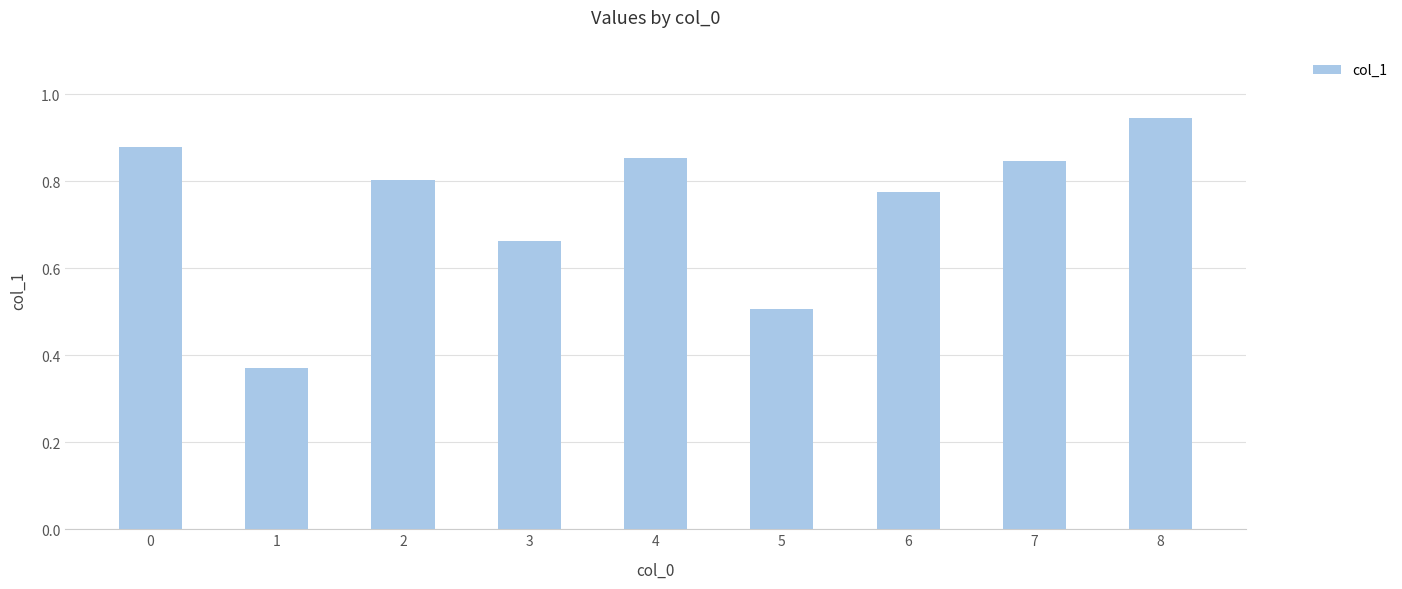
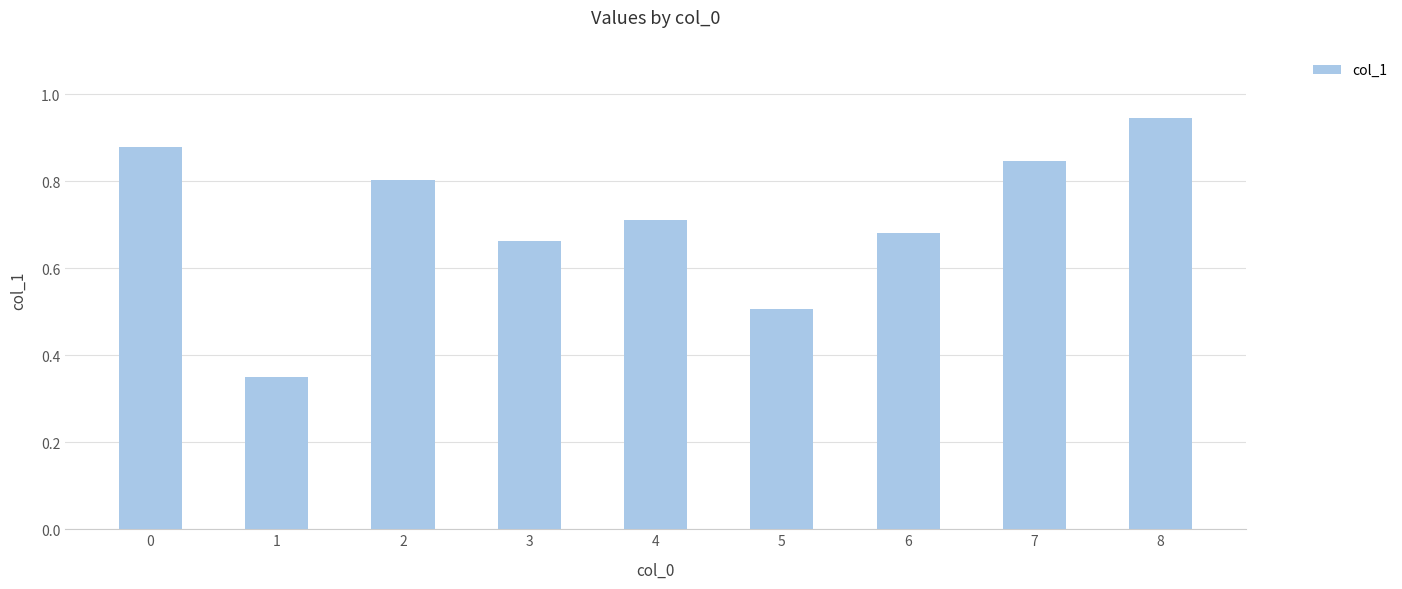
  {
    "0": 0.88,
-   "1": 0.37,
+   "1": 0.35,
    "2": 0.80,
    "3": 0.66,
-   "4": 0.85,
+   "4": 0.71,
    "5": 0.51,
-   "6": 0.77,
+   "6": 0.68,
    "7": 0.85,
    "8": 0.94
  }
